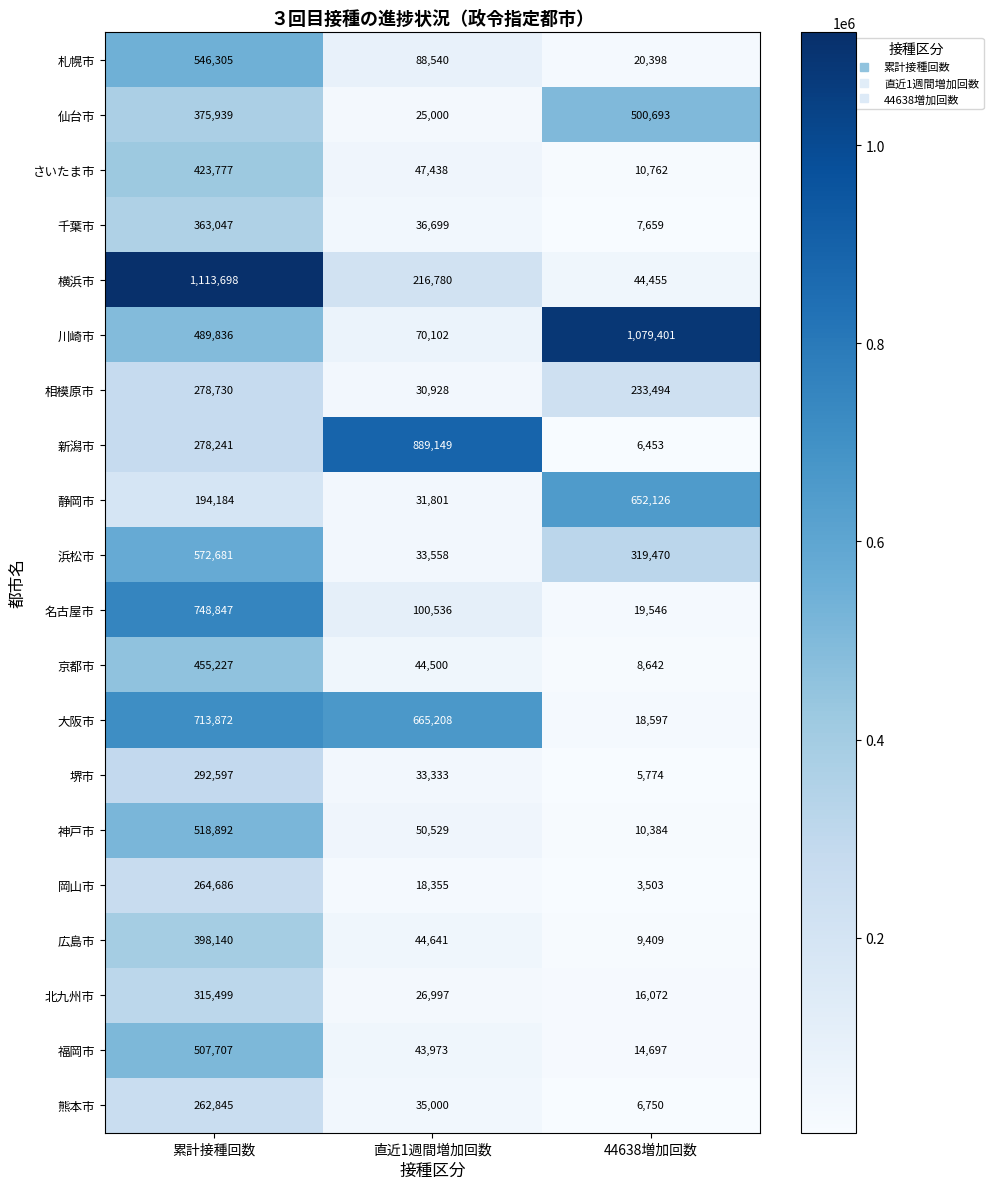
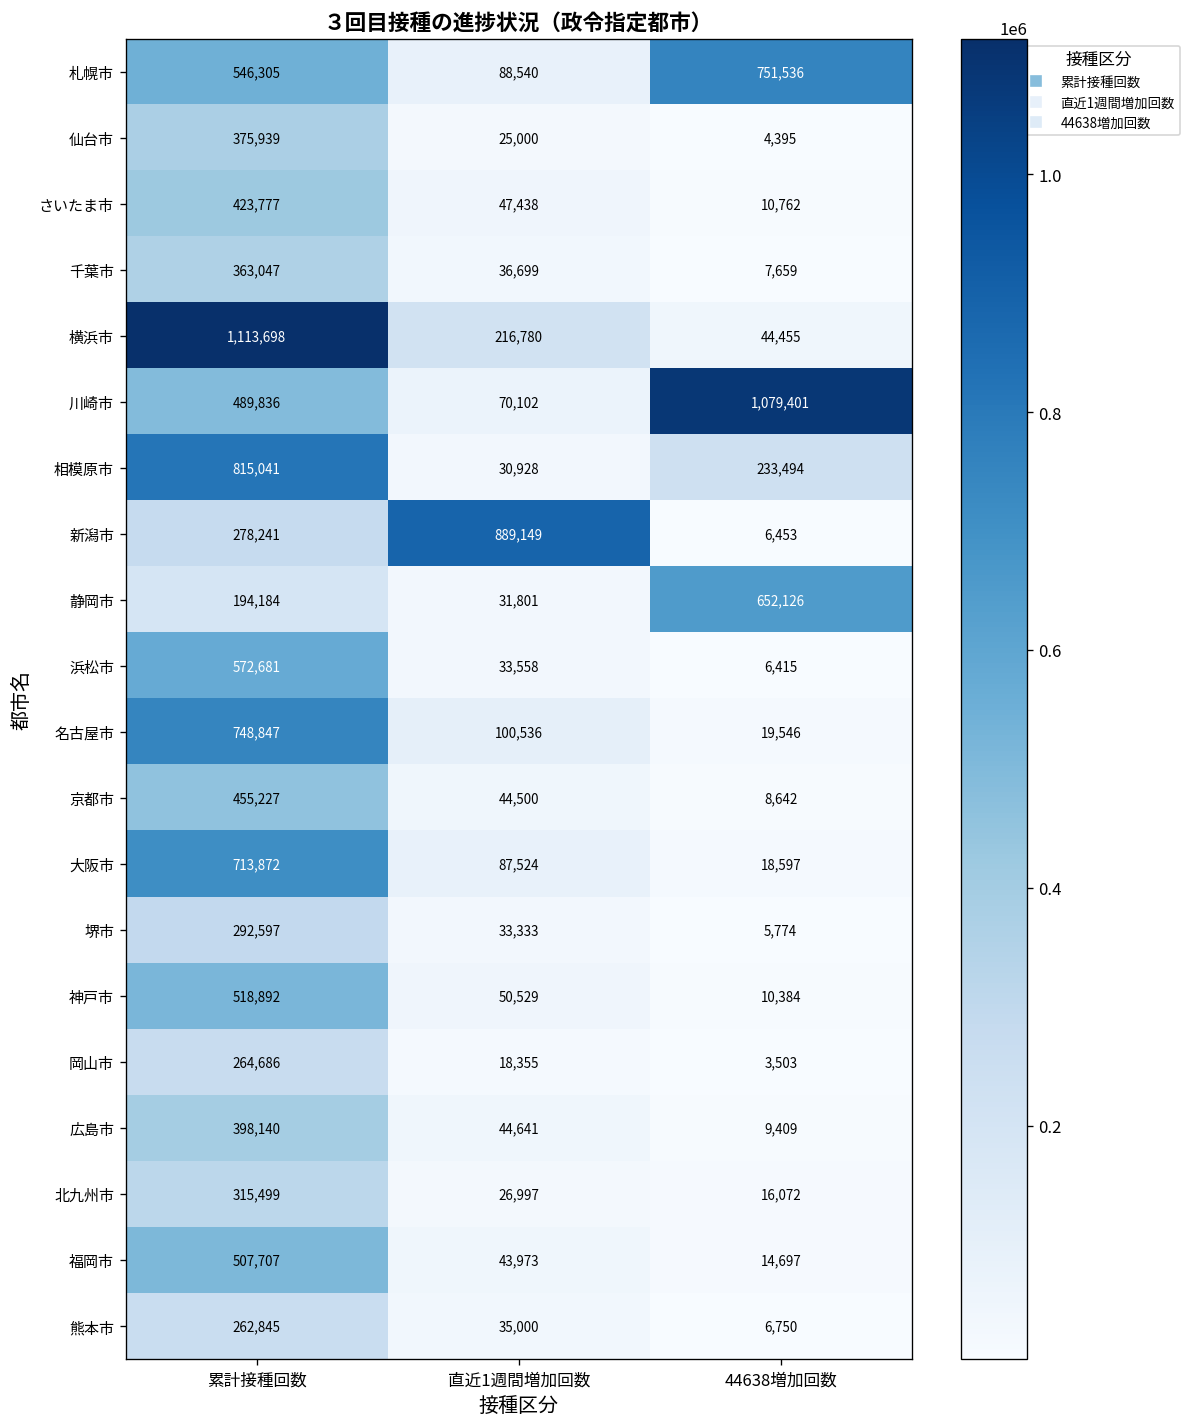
  {
    "札幌市": {
      "累計接種回数": "546,305",
      "直近1週間増加回数": "88,540",
-     "44638増加回数": "20,398"
+     "44638増加回数": "751,536"
    },
    "仙台市": {
      "累計接種回数": "375,939",
      "直近1週間増加回数": "25,000",
-     "44638増加回数": "500,693"
+     "44638増加回数": "4,395"
    },
    "さいたま市": {
      "累計接種回数": "423,777",
      "直近1週間増加回数": "47,438",
      "44638増加回数": "10,762"
    },
    "千葉市": {
      "累計接種回数": "363,047",
      "直近1週間増加回数": "36,699",
      "44638増加回数": "7,659"
    },
    "横浜市": {
      "累計接種回数": "1,113,698",
      "直近1週間増加回数": "216,780",
      "44638増加回数": "44,455"
    },
    "川崎市": {
      "累計接種回数": "489,836",
      "直近1週間増加回数": "70,102",
      "44638増加回数": "1,079,401"
    },
    "相模原市": {
-     "累計接種回数": "278,730",
+     "累計接種回数": "815,041",
      "直近1週間増加回数": "30,928",
      "44638増加回数": "233,494"
    },
    "新潟市": {
      "累計接種回数": "278,241",
      "直近1週間増加回数": "889,149",
      "44638増加回数": "6,453"
    },
    "静岡市": {
      "累計接種回数": "194,184",
      "直近1週間増加回数": "31,801",
      "44638増加回数": "652,126"
    },
    "浜松市": {
      "累計接種回数": "572,681",
      "直近1週間増加回数": "33,558",
-     "44638増加回数": "319,470"
+     "44638増加回数": "6,415"
    },
    "名古屋市": {
      "累計接種回数": "748,847",
      "直近1週間増加回数": "100,536",
      "44638増加回数": "19,546"
    },
    "京都市": {
      "累計接種回数": "455,227",
      "直近1週間増加回数": "44,500",
      "44638増加回数": "8,642"
    },
    "大阪市": {
      "累計接種回数": "713,872",
-     "直近1週間増加回数": "665,208",
+     "直近1週間増加回数": "87,524",
      "44638増加回数": "18,597"
    },
    "堺市": {
      "累計接種回数": "292,597",
      "直近1週間増加回数": "33,333",
      "44638増加回数": "5,774"
    },
    "神戸市": {
      "累計接種回数": "518,892",
      "直近1週間増加回数": "50,529",
      "44638増加回数": "10,384"
    },
    "岡山市": {
      "累計接種回数": "264,686",
      "直近1週間増加回数": "18,355",
      "44638増加回数": "3,503"
    },
    "広島市": {
      "累計接種回数": "398,140",
      "直近1週間増加回数": "44,641",
      "44638増加回数": "9,409"
    },
    "北九州市": {
      "累計接種回数": "315,499",
      "直近1週間増加回数": "26,997",
      "44638増加回数": "16,072"
    },
    "福岡市": {
      "累計接種回数": "507,707",
      "直近1週間増加回数": "43,973",
      "44638増加回数": "14,697"
    },
    "熊本市": {
      "累計接種回数": "262,845",
      "直近1週間増加回数": "35,000",
      "44638増加回数": "6,750"
    }
  }
